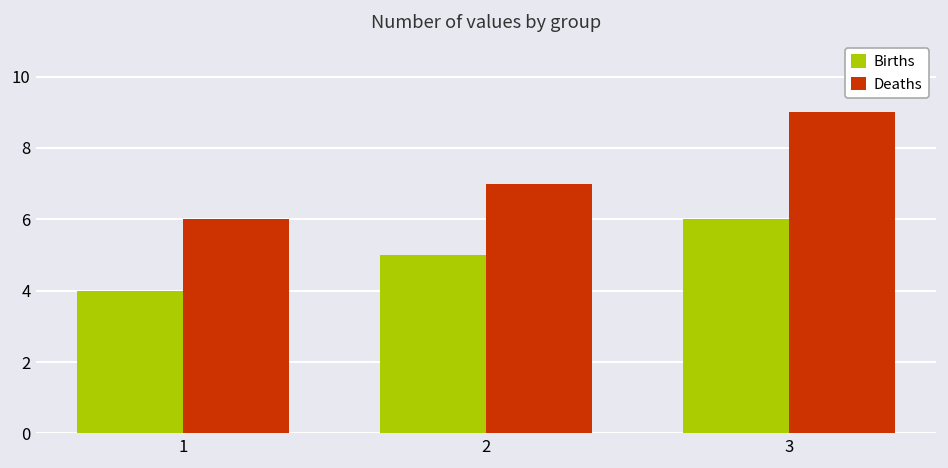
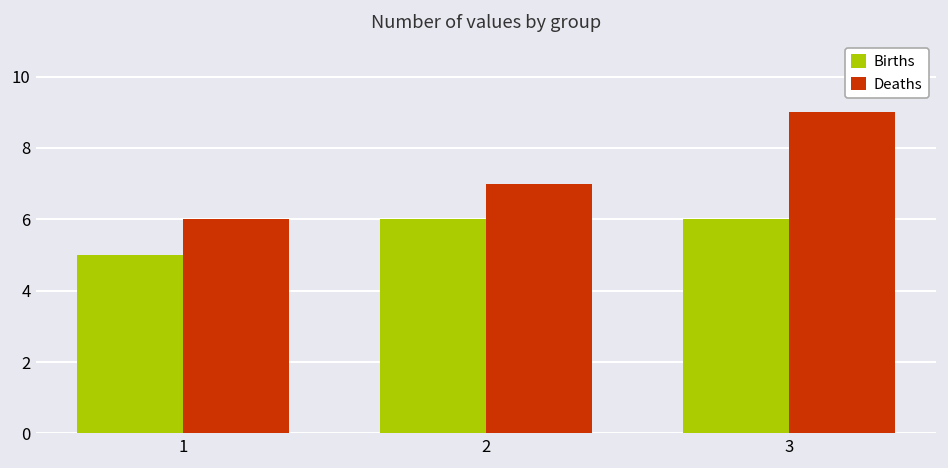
  {
    "Births": {
-     "1": 4,
-     "2": 5,
+     "1": 5,
+     "2": 6,
      "3": 6
    },
    "Deaths": {
      "1": 6,
      "2": 7,
      "3": 9
    }
  }
